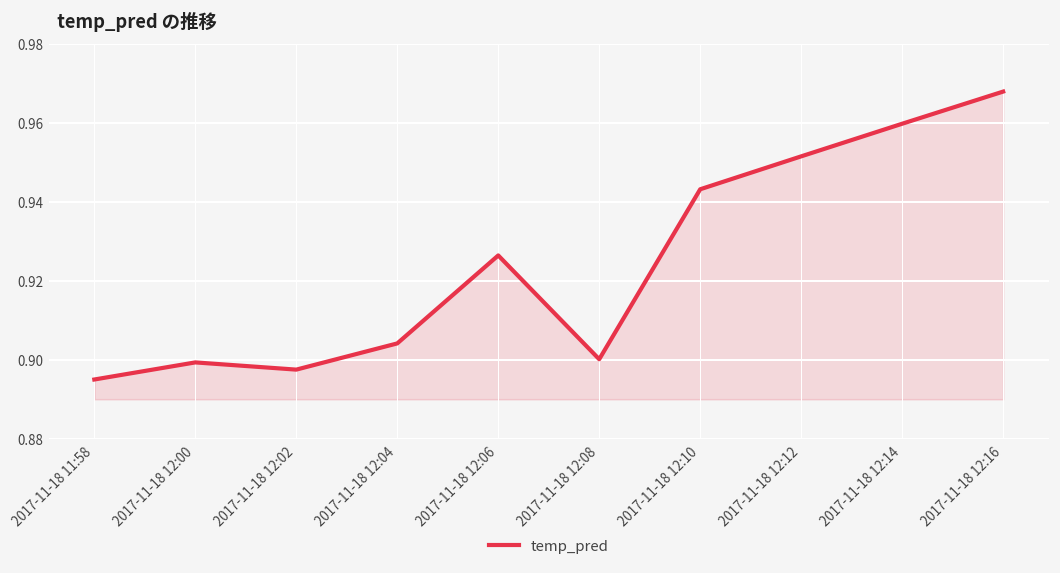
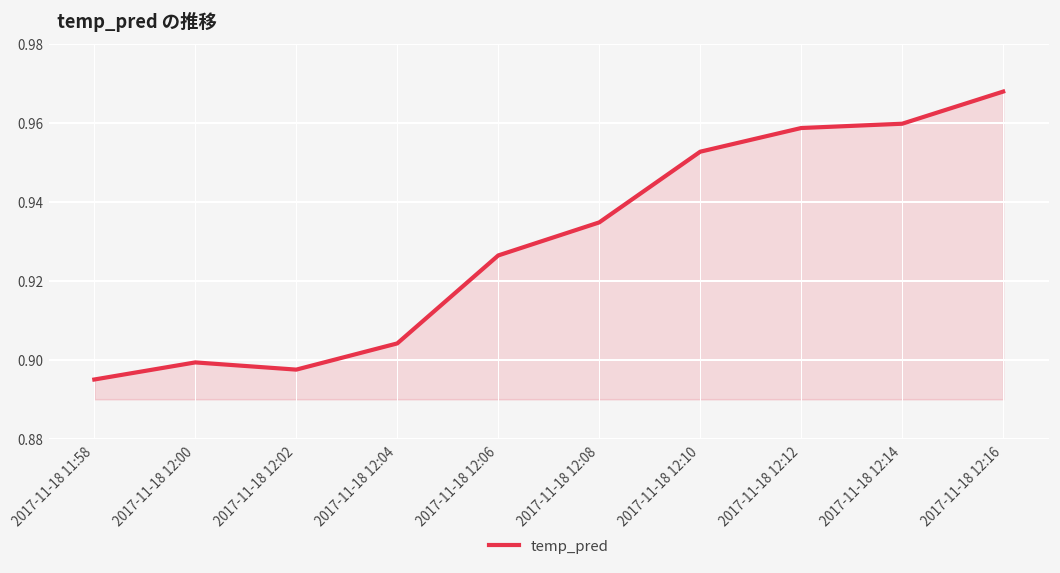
  {
    "2017-11-18 11:58": 0.895,
    "2017-11-18 12:00": 0.899,
    "2017-11-18 12:02": 0.898,
    "2017-11-18 12:04": 0.904,
    "2017-11-18 12:06": 0.926,
-   "2017-11-18 12:08": 0.900,
-   "2017-11-18 12:10": 0.943,
-   "2017-11-18 12:12": 0.952,
+   "2017-11-18 12:08": 0.935,
+   "2017-11-18 12:10": 0.953,
+   "2017-11-18 12:12": 0.959,
    "2017-11-18 12:14": 0.960,
    "2017-11-18 12:16": 0.968
  }
